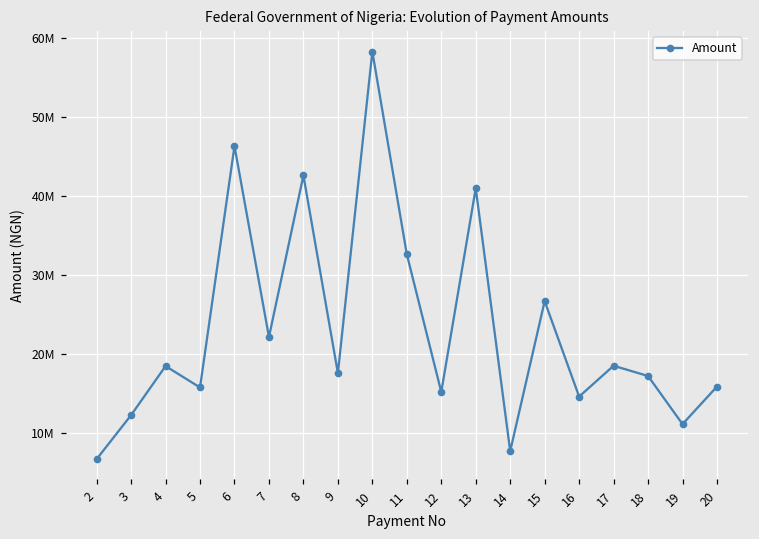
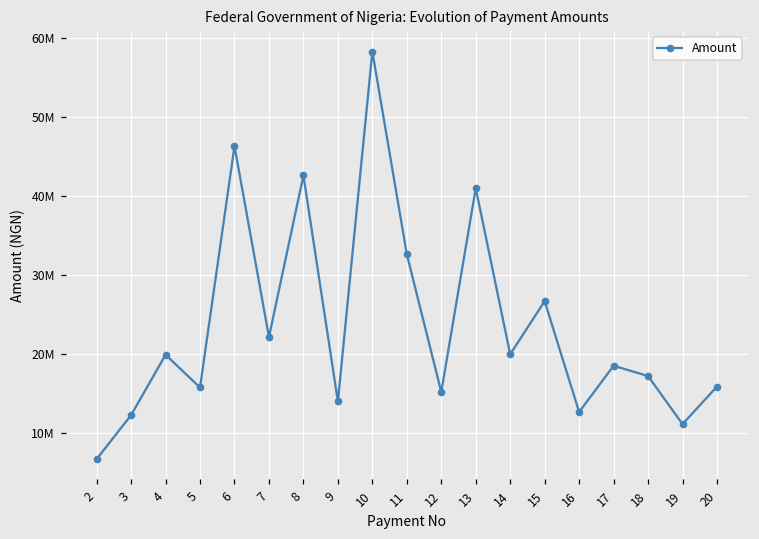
  {
    "2": 7000000,
    "3": 12000000,
-   "4": 18000000,
+   "4": 20000000,
    "5": 16000000,
    "6": 46000000,
    "7": 22000000,
    "8": 43000000,
-   "9": 18000000,
+   "9": 14000000,
    "10": 58000000,
    "11": 33000000,
    "12": 15000000,
    "13": 41000000,
-   "14": 8000000,
+   "14": 20000000,
    "15": 27000000,
-   "16": 15000000,
+   "16": 13000000,
    "17": 19000000,
    "18": 17000000,
    "19": 11000000,
    "20": 16000000
  }
